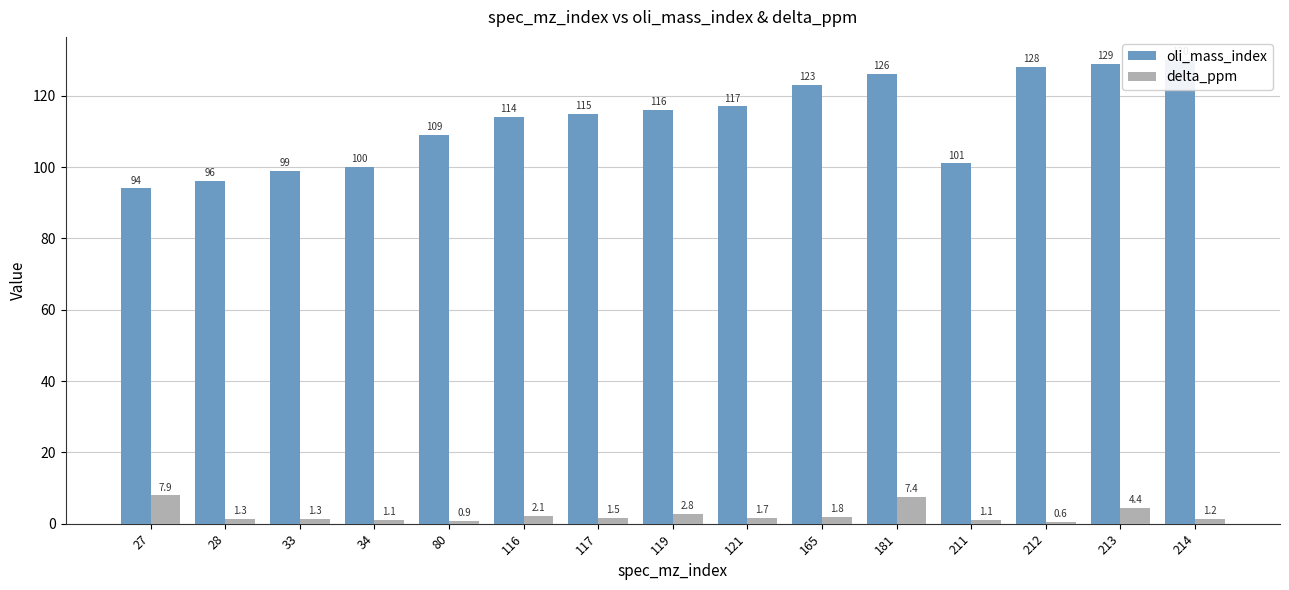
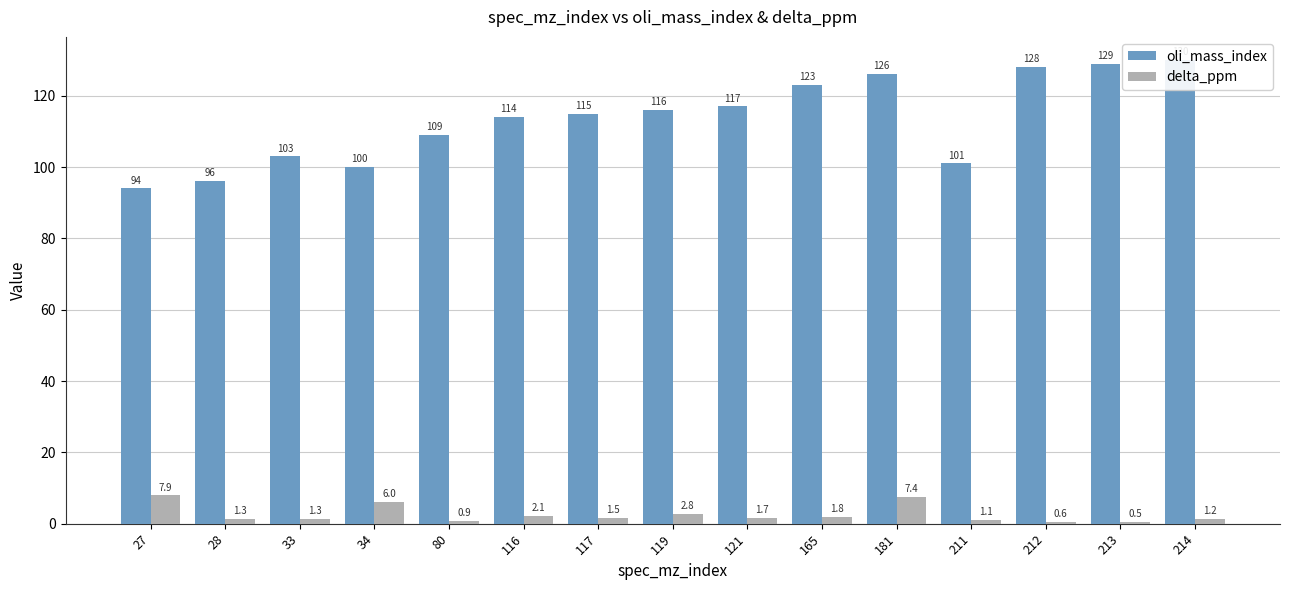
  {
    "oli_mass_index": {
      "27": 94,
      "28": 96,
-     "33": 99,
+     "33": 103,
      "34": 100,
      "80": 109,
      "116": 114,
      "117": 115,
      "119": 116,
      "121": 117,
      "165": 123,
      "181": 126,
      "211": 101,
      "212": 128,
      "213": 129
    },
    "delta_ppm": {
      "27": 7.9,
      "28": 1.3,
      "33": 1.3,
-     "34": 1.1,
+     "34": 6.0,
      "80": 0.9,
      "116": 2.1,
      "117": 1.5,
      "119": 2.8,
      "121": 1.7,
      "165": 1.8,
      "181": 7.4,
      "211": 1.1,
      "212": 0.6,
-     "213": 4.4,
+     "213": 0.5,
      "214": 1.2
    }
  }
